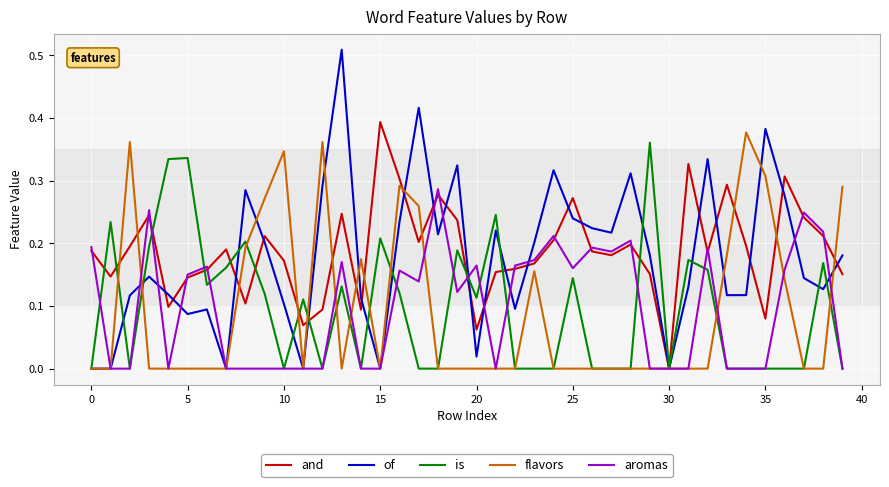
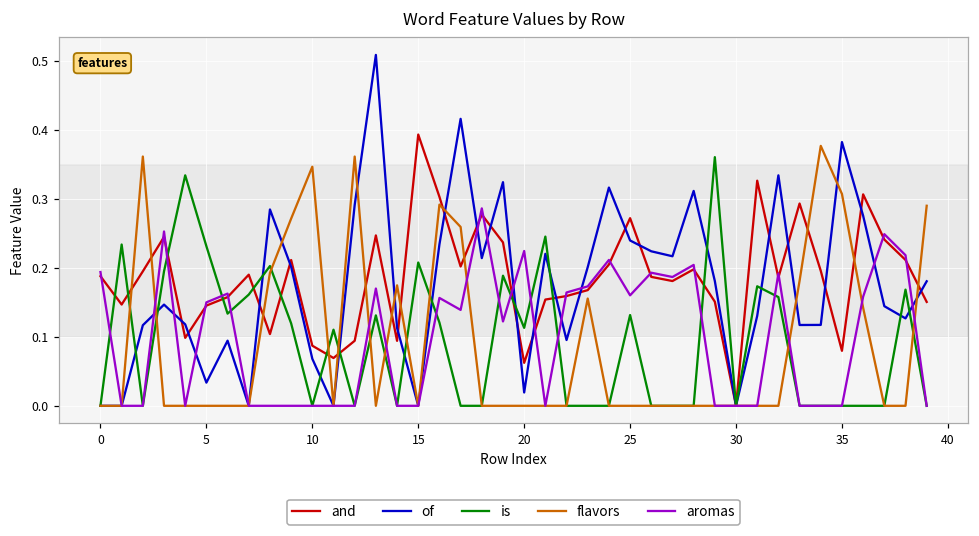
  {
    "and": {
      "0": 0.19,
      "5": 0.15,
-     "10": 0.17,
+     "10": 0.09,
      "15": 0.39,
      "20": 0.06,
      "25": 0.27,
      "35": 0.08
    },
    "of": {
-     "5": 0.09,
-     "10": 0.10,
+     "5": 0.03,
+     "10": 0.07,
      "20": 0.02,
      "25": 0.24,
      "35": 0.38
    },
    "is": {
-     "5": 0.34,
+     "5": 0.23,
      "15": 0.21,
      "20": 0.11,
-     "25": 0.14
+     "25": 0.13
    },
    "flavors": {
      "5": 0.00,
      "10": 0.35,
      "20": 0.00,
      "25": 0.00,
      "35": 0.31
    },
    "aromas": {
      "0": 0.19,
      "5": 0.15,
-     "20": 0.16,
+     "20": 0.22,
      "25": 0.16
    }
  }
